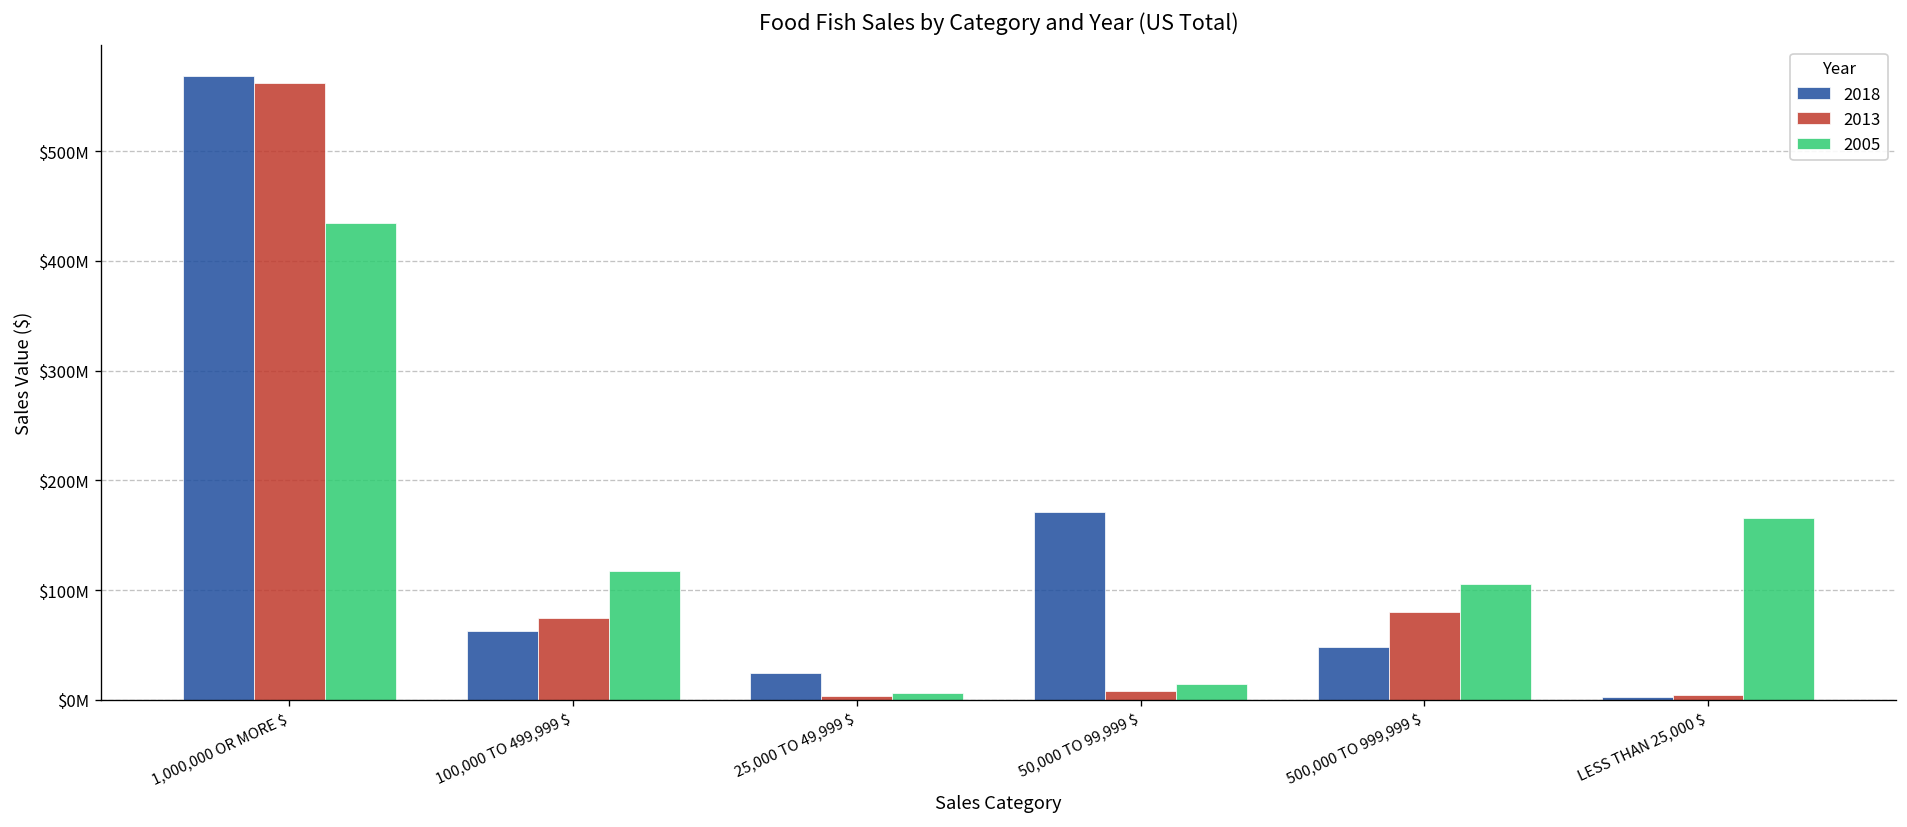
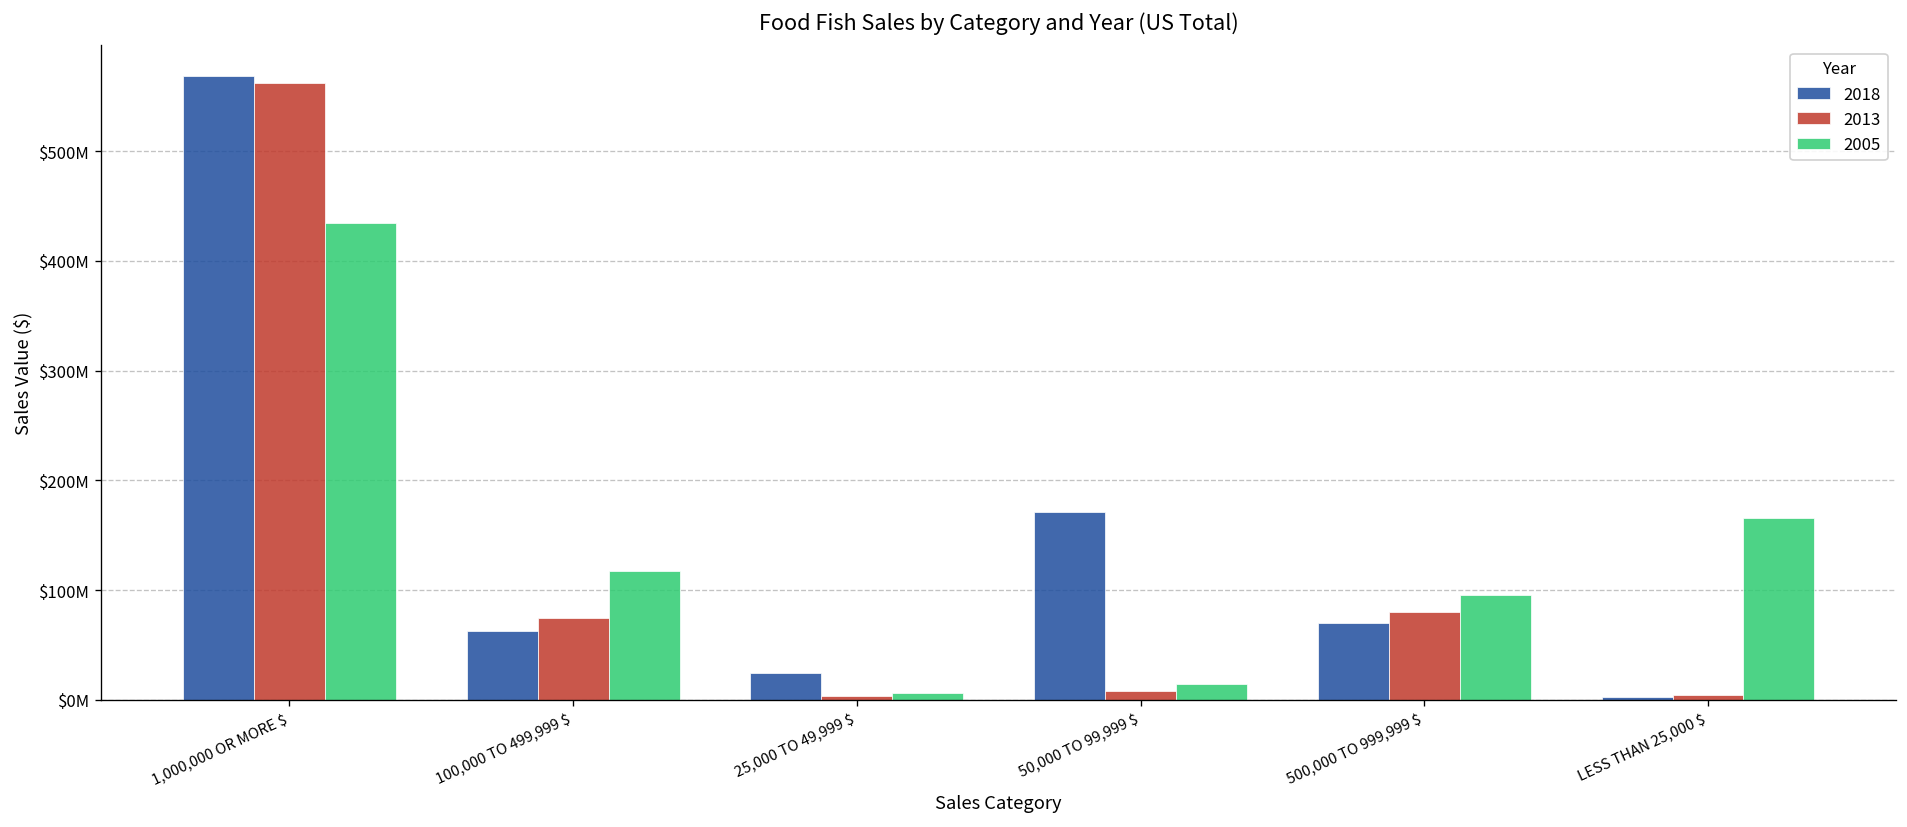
  {
    "2018": {
      "1,000,000 OR MORE $": "$570000000",
      "100,000 TO 499,999 $": "$60000000",
      "25,000 TO 49,999 $": "$20000000",
      "50,000 TO 99,999 $": "$170000000",
-     "500,000 TO 999,999 $": "$50000000",
+     "500,000 TO 999,999 $": "$70000000",
      "LESS THAN 25,000 $": "$0"
    },
    "2013": {
      "1,000,000 OR MORE $": "$560000000",
      "100,000 TO 499,999 $": "$70000000",
      "25,000 TO 49,999 $": "$0",
      "50,000 TO 99,999 $": "$10000000",
      "500,000 TO 999,999 $": "$80000000",
      "LESS THAN 25,000 $": "$0"
    },
    "2005": {
      "1,000,000 OR MORE $": "$430000000",
      "100,000 TO 499,999 $": "$120000000",
      "25,000 TO 49,999 $": "$10000000",
      "50,000 TO 99,999 $": "$10000000",
-     "500,000 TO 999,999 $": "$110000000",
+     "500,000 TO 999,999 $": "$100000000",
      "LESS THAN 25,000 $": "$170000000"
    }
  }
